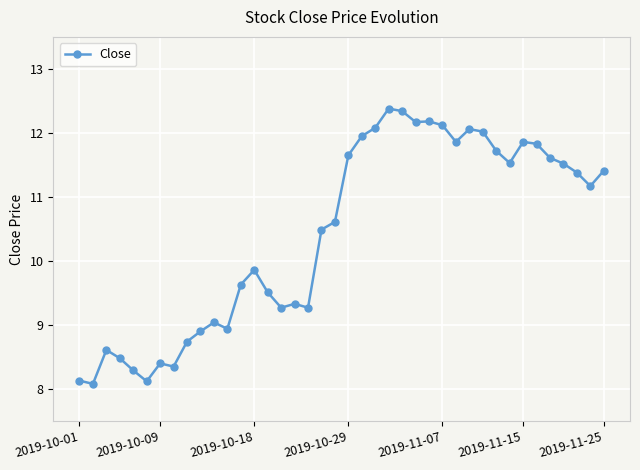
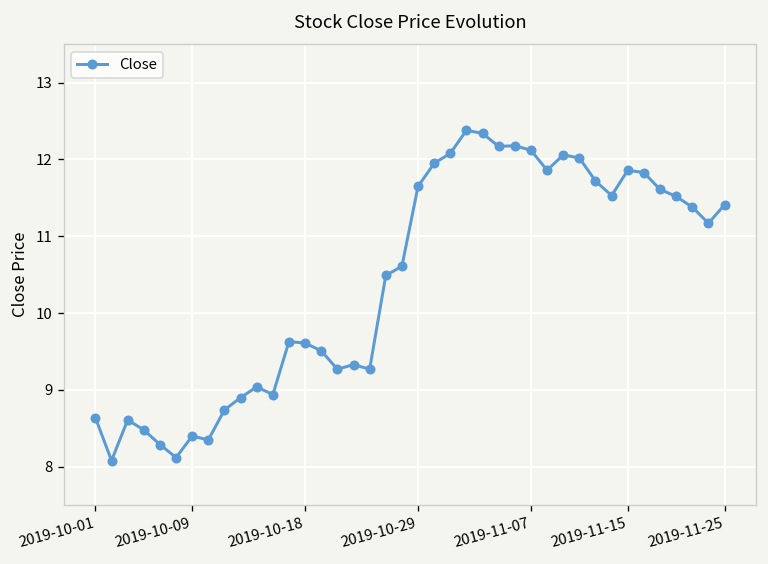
  {
-   "2019-10-01": 8.1,
+   "2019-10-01": 8.6,
    "2019-10-09": 8.4,
-   "2019-10-18": 9.9,
+   "2019-10-18": 9.6,
    "2019-10-29": 11.7,
    "2019-11-07": 12.1,
    "2019-11-15": 11.9,
    "2019-11-25": 11.4
  }
